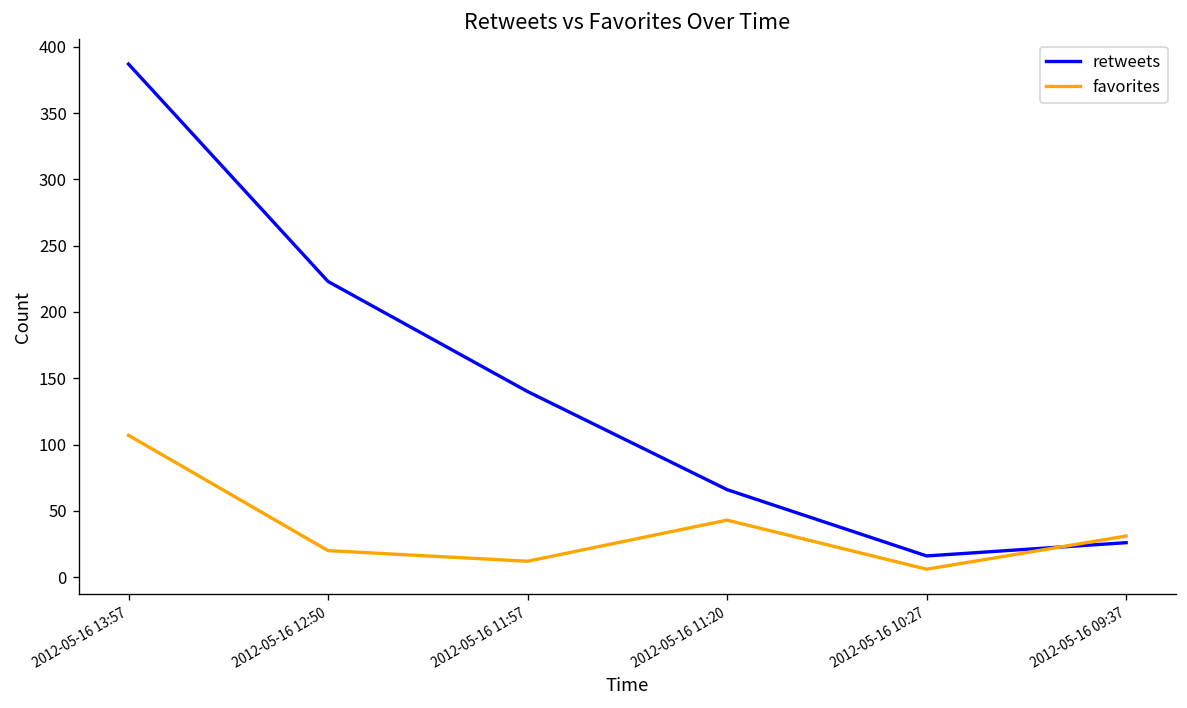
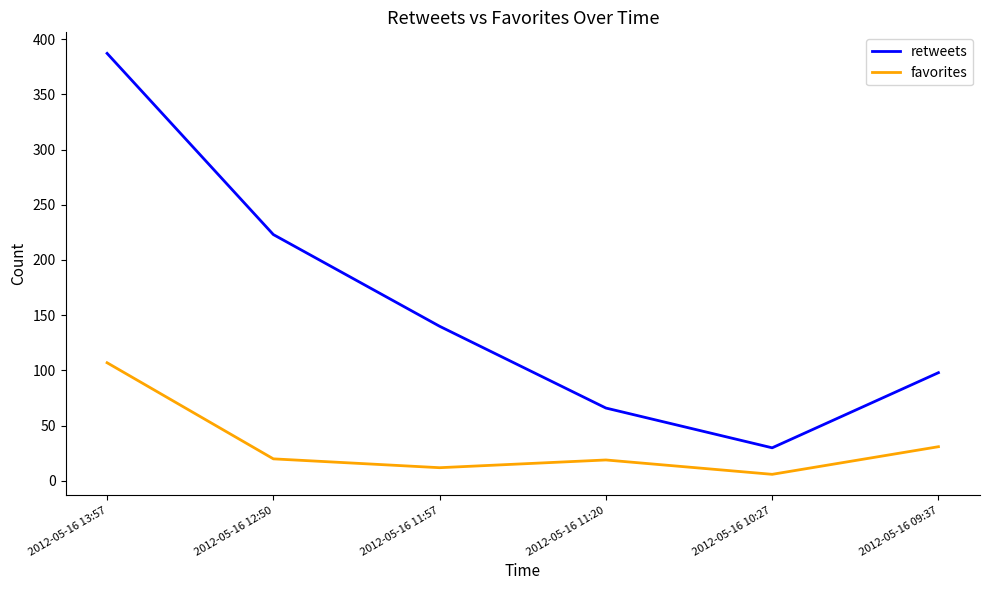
  {
    "retweets": {
      "2012-05-16 13:57": 387,
      "2012-05-16 12:50": 223,
      "2012-05-16 11:57": 140,
      "2012-05-16 11:20": 66,
-     "2012-05-16 10:27": 16,
-     "2012-05-16 09:37": 26
+     "2012-05-16 10:27": 30,
+     "2012-05-16 09:37": 98
    },
    "favorites": {
      "2012-05-16 13:57": 107,
      "2012-05-16 12:50": 20,
      "2012-05-16 11:57": 12,
-     "2012-05-16 11:20": 43,
+     "2012-05-16 11:20": 19,
      "2012-05-16 10:27": 6,
      "2012-05-16 09:37": 31
    }
  }
